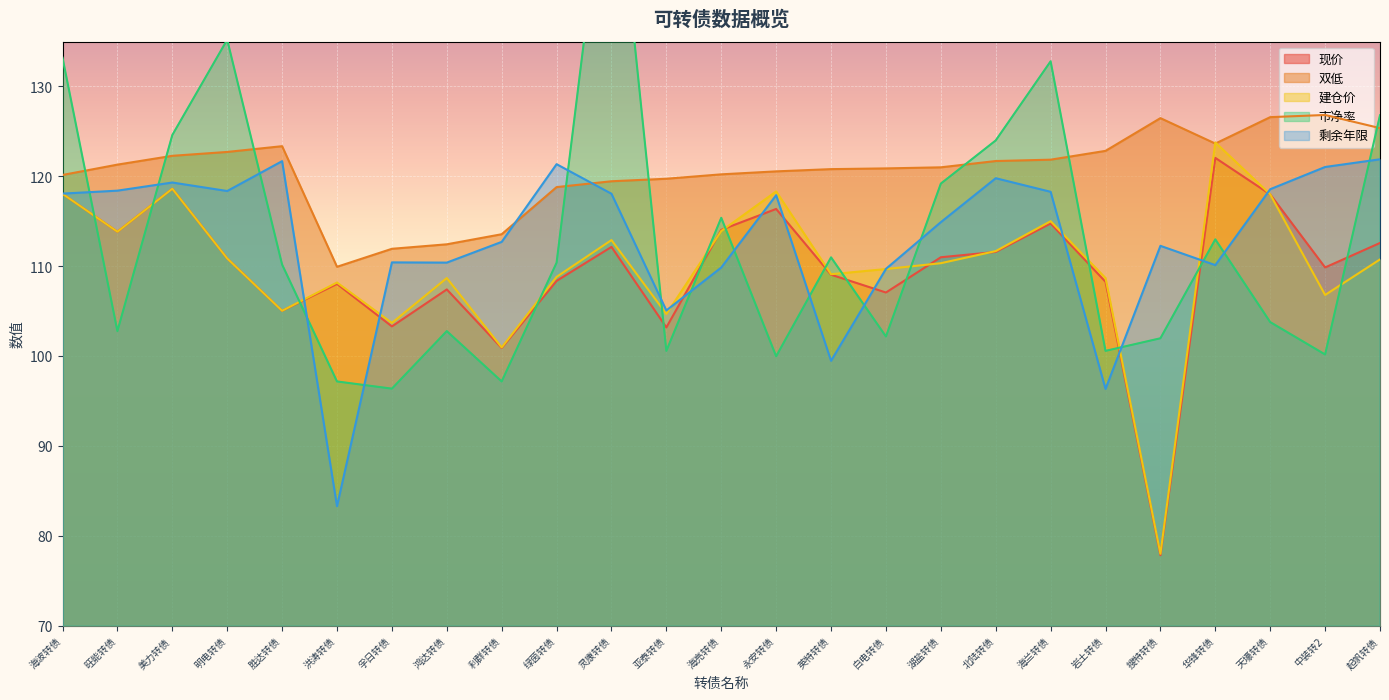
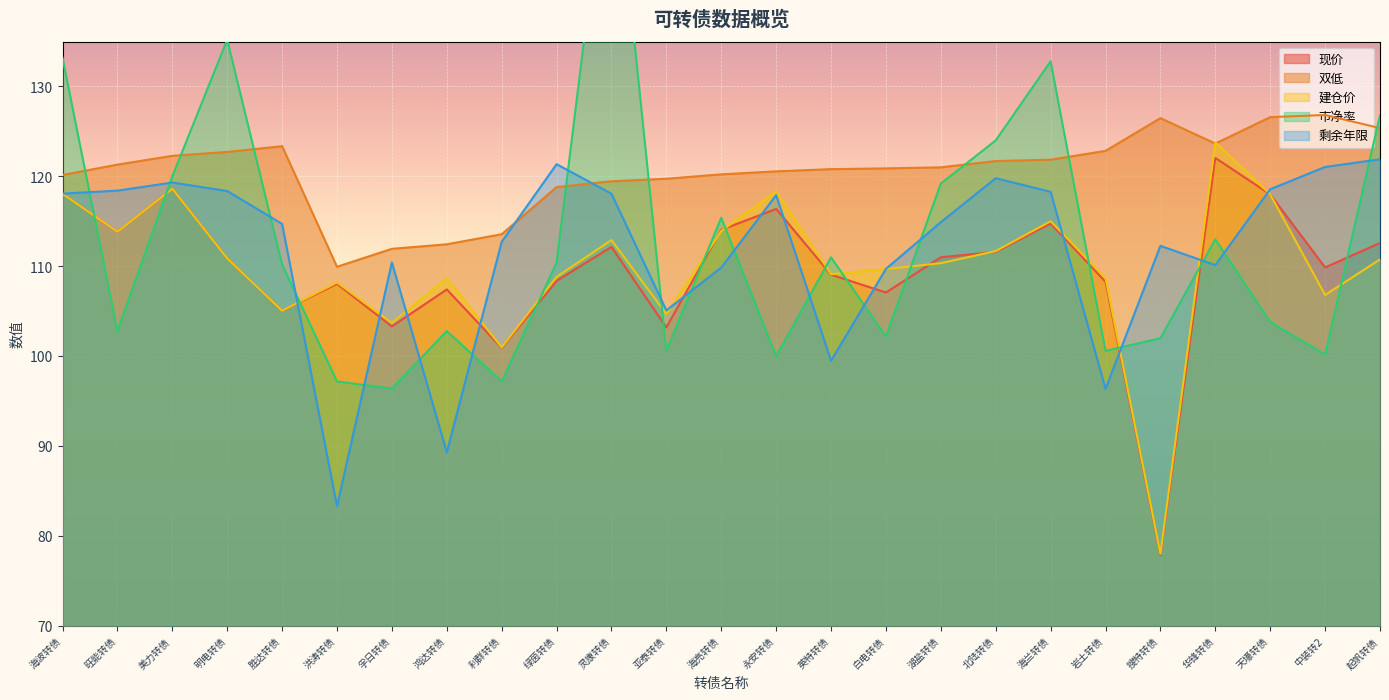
  {
    "市净率": {
      "海波转债": 133,
      "旺能转债": 103,
-     "美力转债": 125,
+     "美力转债": 120,
      "明电转债": 135,
      "胜达转债": 110,
      "洪涛转债": 97,
      "孚日转债": 96,
      "鸿达转债": 103,
      "利群转债": 97,
      "绿茵转债": 110,
      "亚泰转债": 101,
      "海亮转债": 115,
      "永安转债": 100,
      "英特转债": 111,
      "白电转债": 102,
      "湖盐转债": 119,
      "北陆转债": 124,
      "海兰转债": 133,
      "岩土转债": 101,
      "搜特转债": 102,
      "华锋转债": 113,
      "天壕转债": 104,
      "中装转2": 100,
      "起帆转债": 127
    },
    "剩余年限": {
      "旺能转债": 118,
      "美力转债": 119,
      "明电转债": 118,
-     "胜达转债": 122,
+     "胜达转债": 115,
      "洪涛转债": 83,
      "孚日转债": 110,
-     "鸿达转债": 110,
+     "鸿达转债": 89,
      "利群转债": 113,
      "绿茵转债": 121,
      "灵康转债": 118,
      "亚泰转债": 105,
      "海亮转债": 110,
      "永安转债": 118,
      "英特转债": 99,
      "湖盐转债": 115,
      "北陆转债": 120,
      "海兰转债": 118,
      "岩土转债": 96,
      "搜特转债": 112,
      "华锋转债": 110,
      "天壕转债": 119,
      "中装转2": 121,
      "起帆转债": 122
    }
  }
